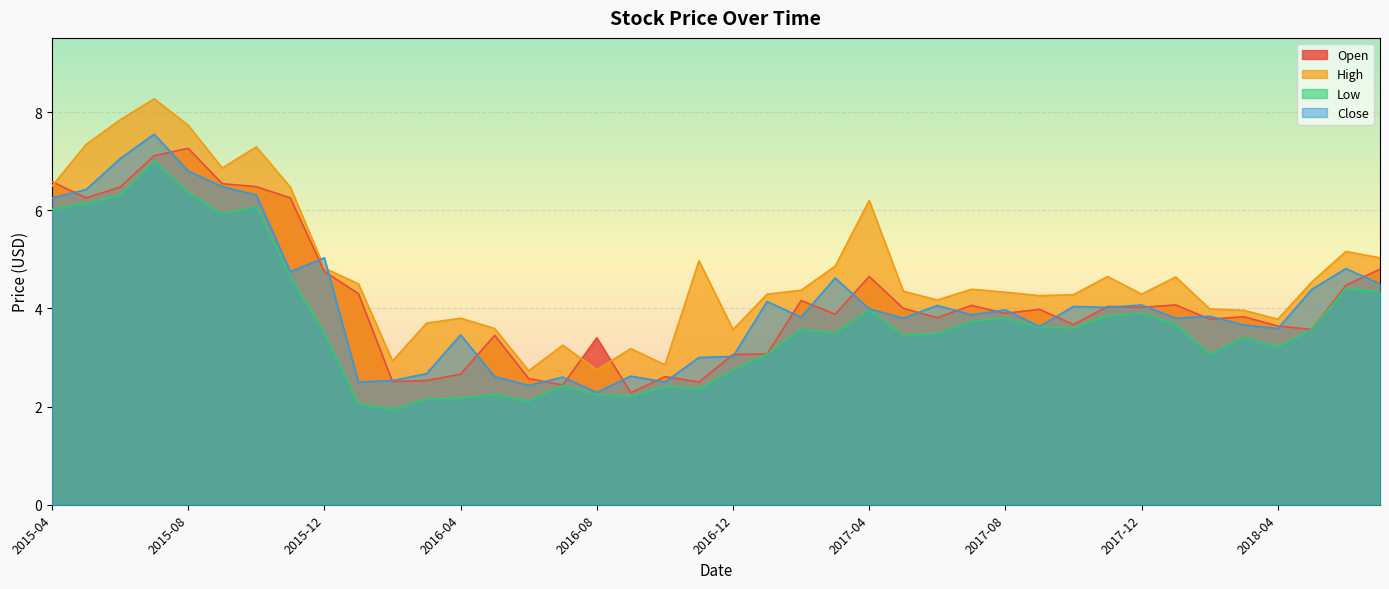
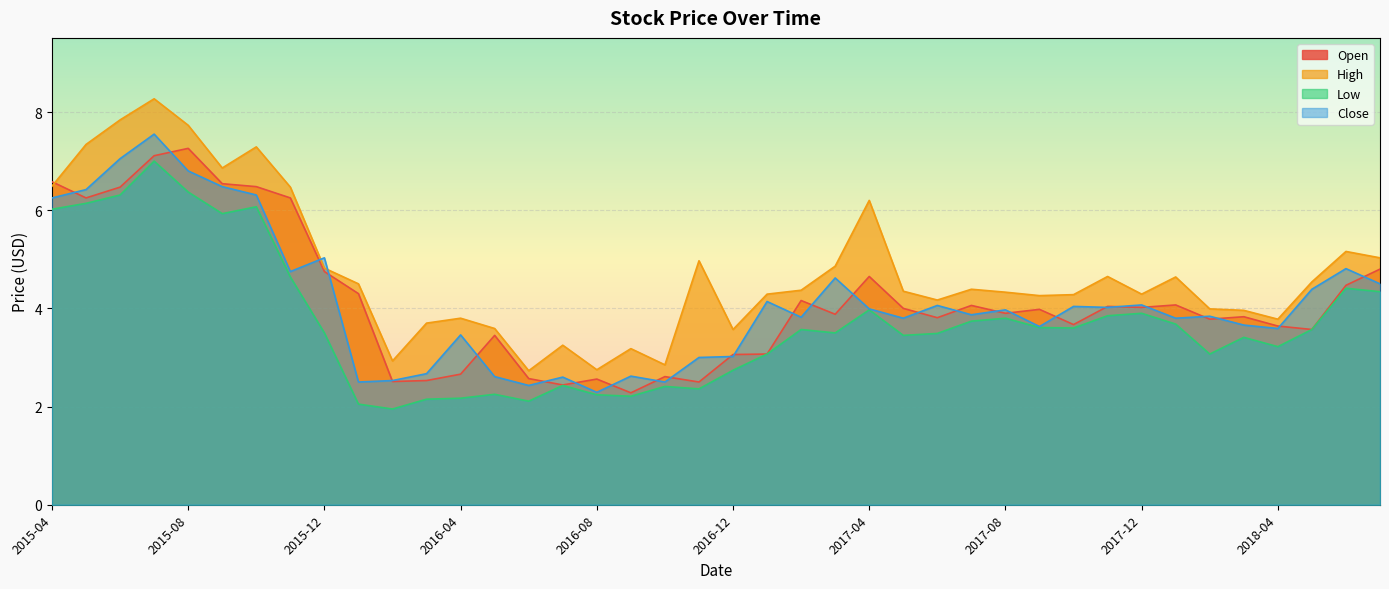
  {
    "Open": {
      "2015-04": 6.6,
      "2015-08": 7.3,
      "2015-12": 4.8,
      "2016-04": 2.7,
-     "2016-08": 3.4,
+     "2016-08": 2.6,
      "2017-04": 4.7,
      "2017-08": 3.9
    },
    "High": {
      "2015-04": 6.5,
      "2015-08": 7.7,
      "2015-12": 4.8,
      "2016-04": 3.8,
      "2016-08": 2.8,
      "2016-12": 3.6,
      "2017-04": 6.2,
      "2017-08": 4.3,
      "2017-12": 4.3,
      "2018-04": 3.8
    },
    "Low": {
      "2015-04": 6.0,
      "2015-08": 6.4,
      "2015-12": 3.5,
      "2016-04": 2.2,
      "2016-12": 2.7,
      "2017-08": 3.8,
      "2017-12": 3.9,
      "2018-04": 3.2
    },
    "Close": {
      "2015-04": 6.3,
      "2015-08": 6.8,
      "2015-12": 5.0,
      "2016-04": 3.5,
      "2017-08": 4.0
    }
  }
